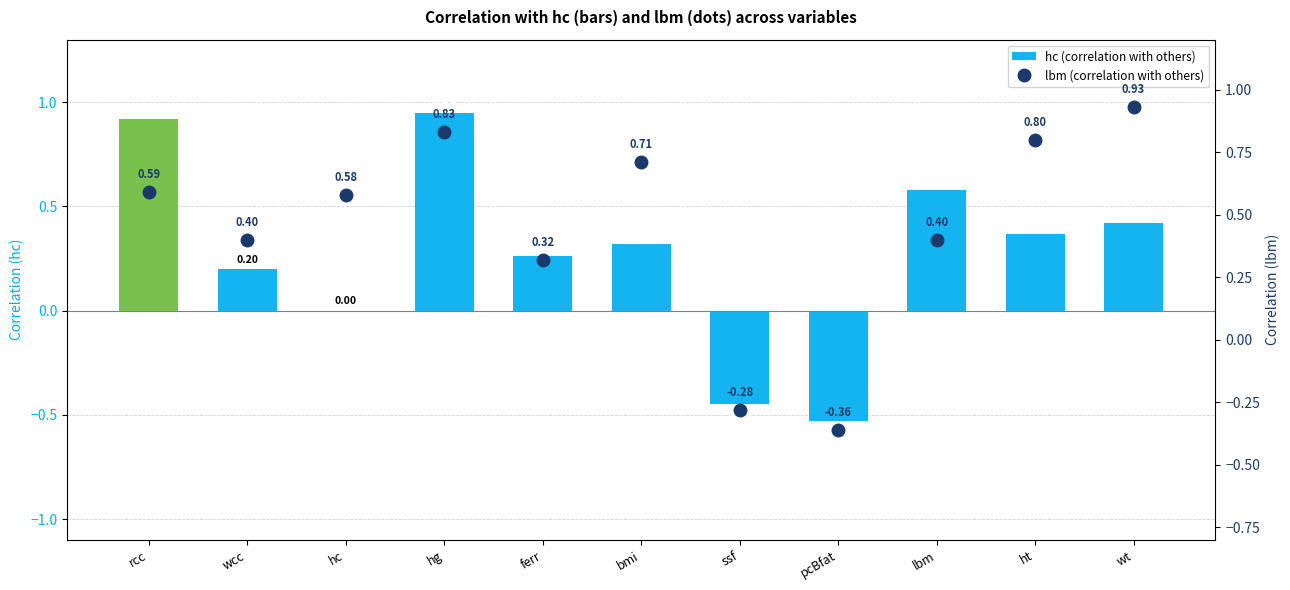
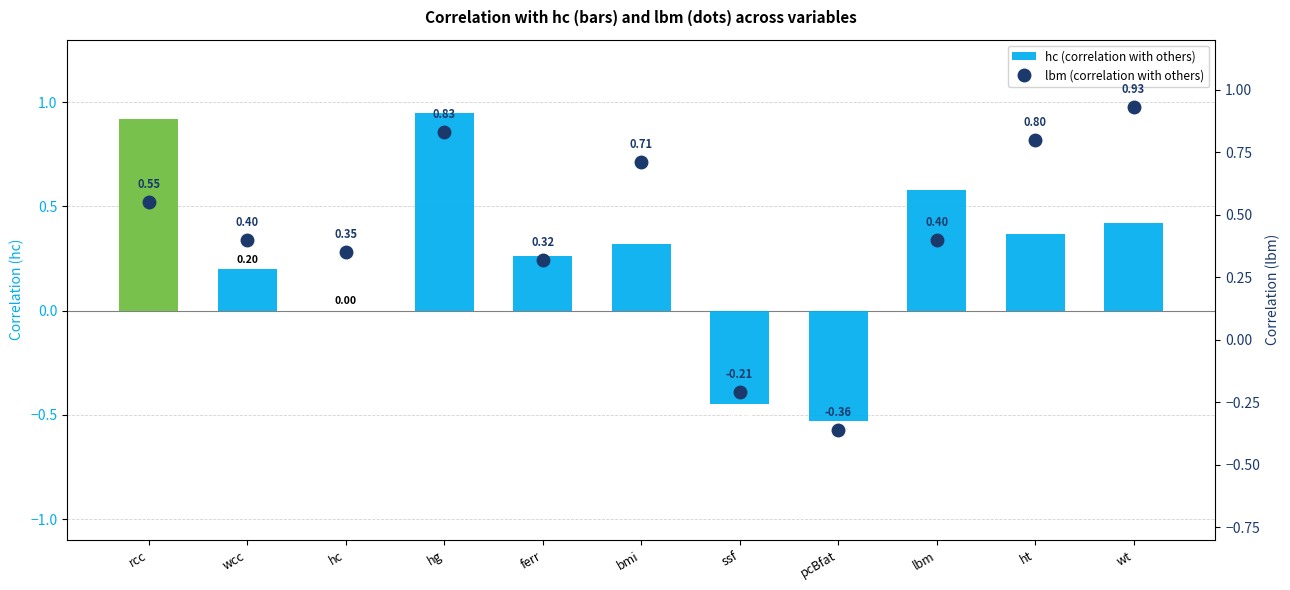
  {
    "hc (correlation with others)": {
      "wcc": 0.20,
      "hc": 0.00
    },
    "lbm (correlation with others)": {
-     "rcc": 0.59,
+     "rcc": 0.55,
      "wcc": 0.40,
-     "hc": 0.58,
+     "hc": 0.35,
      "hg": 0.83,
      "ferr": 0.32,
      "bmi": 0.71,
-     "ssf": -0.28,
+     "ssf": -0.21,
      "pcBfat": -0.36,
      "lbm": 0.40,
      "ht": 0.80
    }
  }
